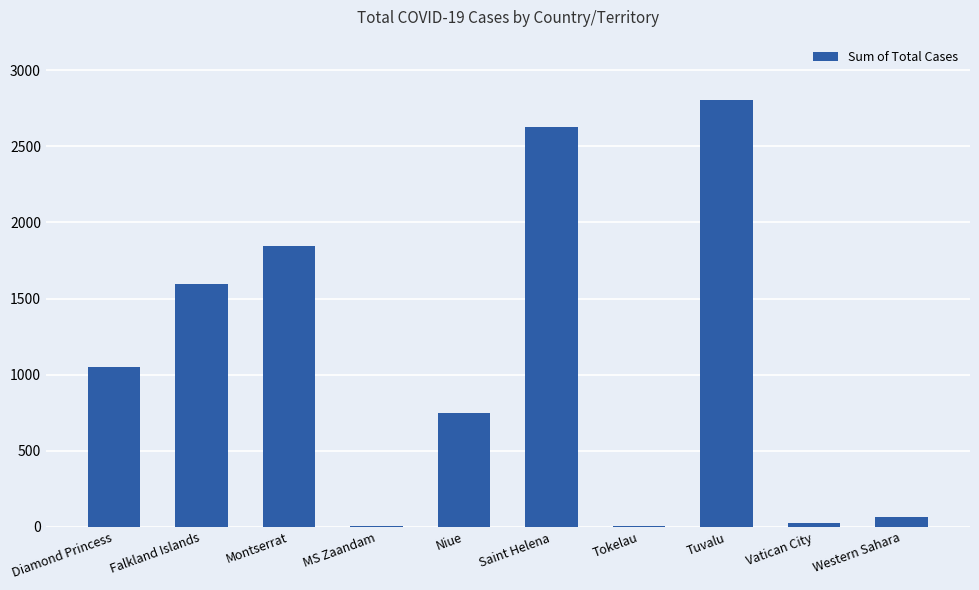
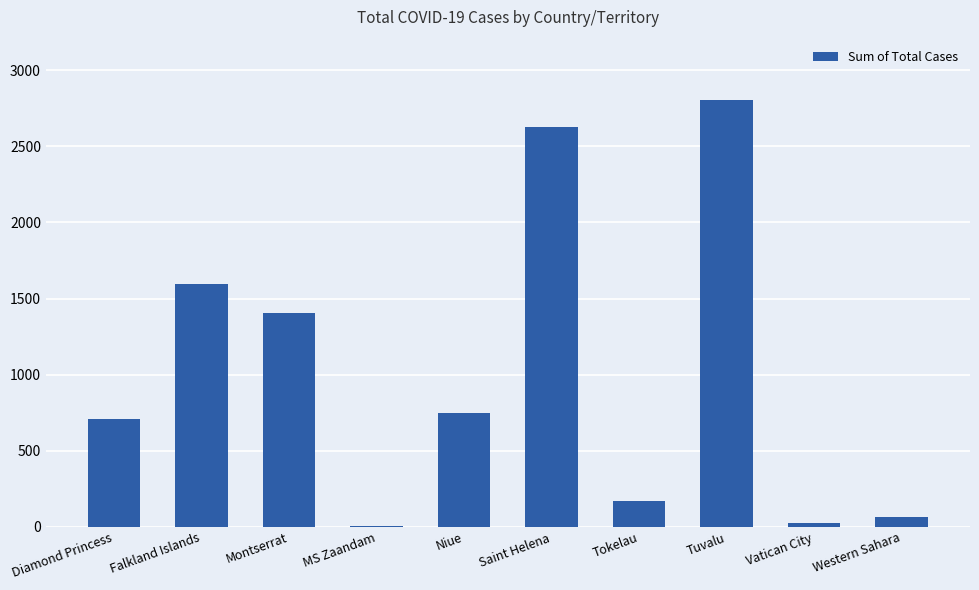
  {
-   "Diamond Princess": 1050,
+   "Diamond Princess": 710,
    "Falkland Islands": 1600,
-   "Montserrat": 1840,
+   "Montserrat": 1400,
    "Niue": 750,
    "Saint Helena": 2630,
-   "Tokelau": 10,
+   "Tokelau": 170,
    "Tuvalu": 2810,
    "Vatican City": 30,
    "Western Sahara": 70
  }
